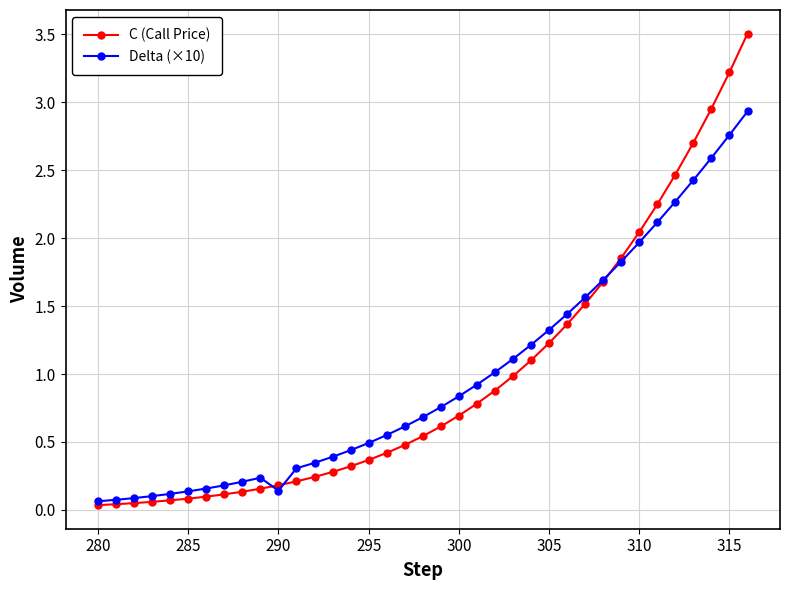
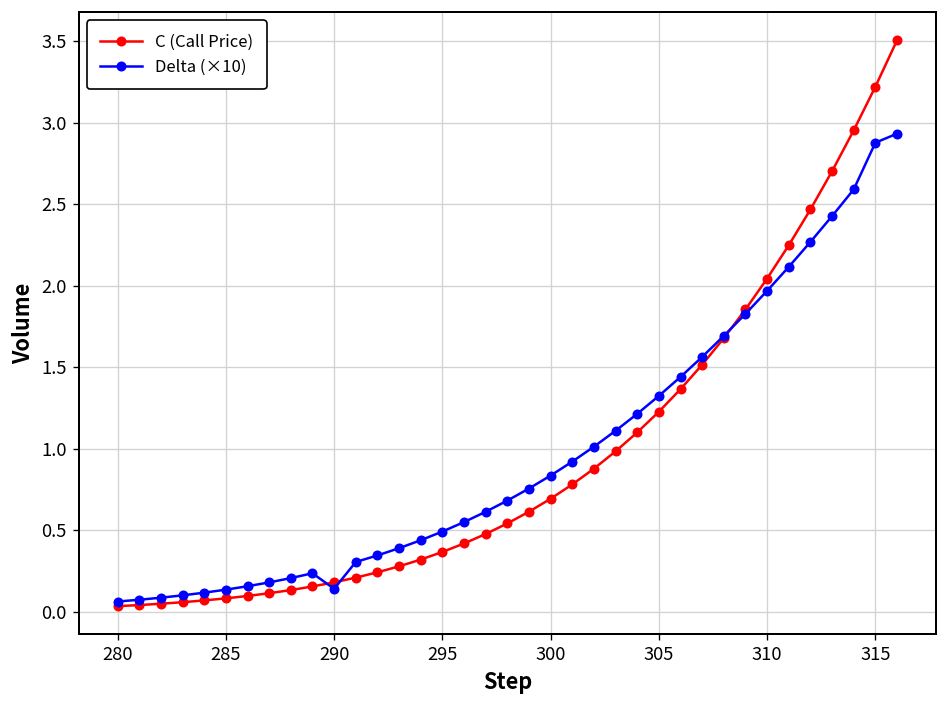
  {
    "C (Call Price)": {
      "280": 0.03,
      "285": 0.08,
      "290": 0.18,
      "295": 0.37,
      "300": 0.69,
      "305": 1.23,
      "310": 2.04,
      "315": 3.22
    },
    "Delta (×10)": {
      "280": 0.06,
      "285": 0.14,
      "290": 0.14,
      "295": 0.49,
      "300": 0.84,
      "305": 1.32,
      "310": 1.97,
-     "315": 2.76
+     "315": 2.88
    }
  }
